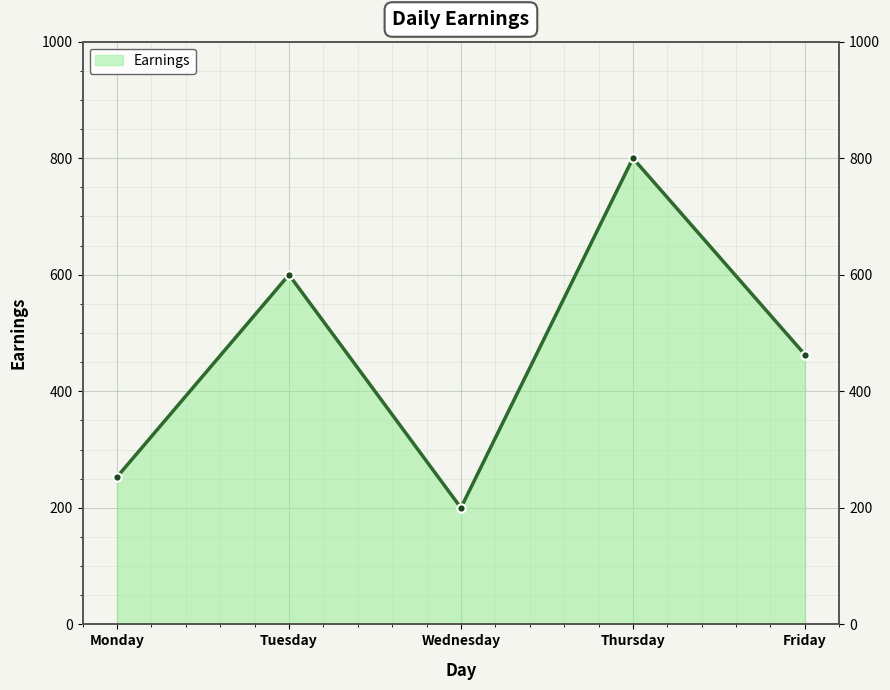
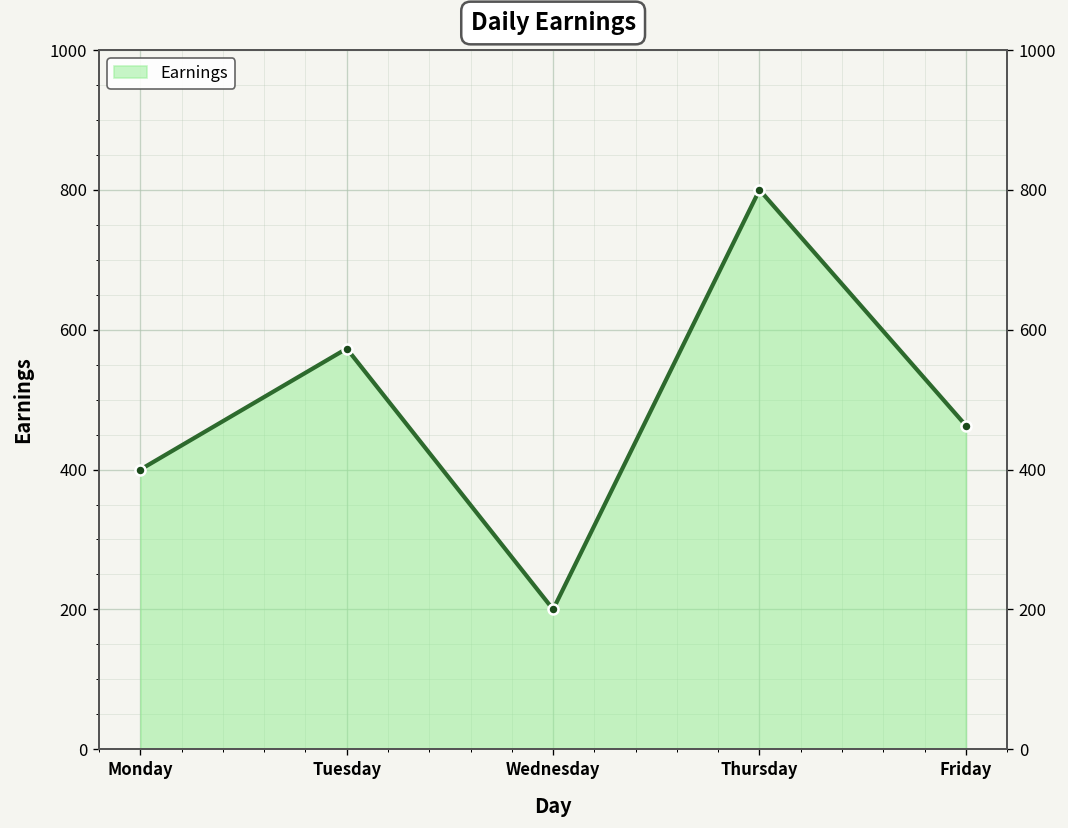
  {
-   "Monday": 250,
-   "Tuesday": 600,
+   "Monday": 400,
+   "Tuesday": 570,
    "Wednesday": 200,
    "Thursday": 800,
    "Friday": 460
  }
